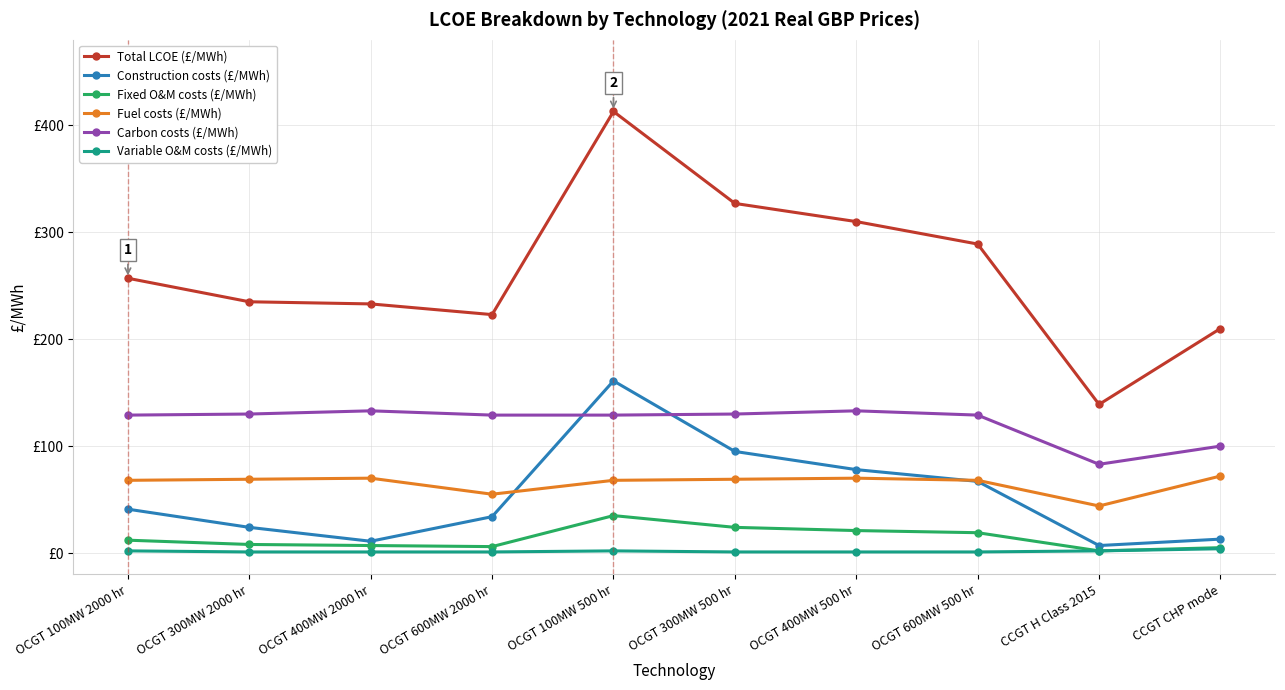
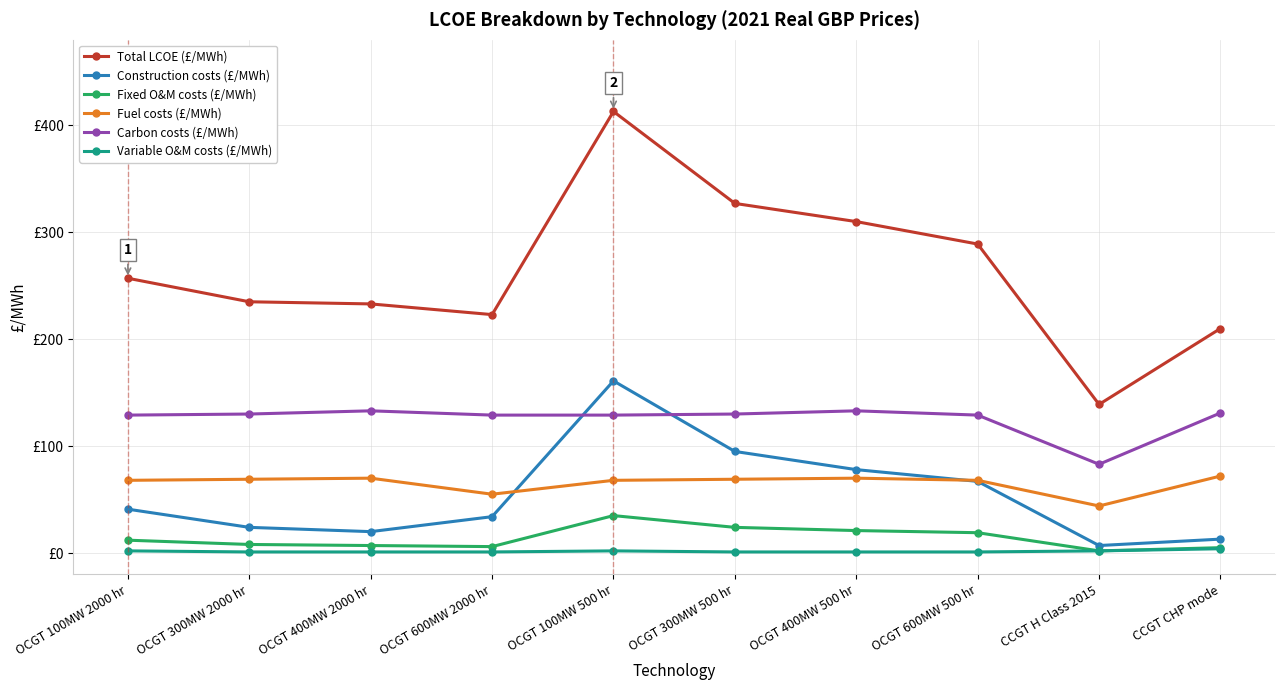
  {
    "Total LCOE (£/MWh)": {
      "OCGT 300MW 2000 hr": "£235",
      "OCGT 400MW 2000 hr": "£233",
      "OCGT 600MW 2000 hr": "£223",
      "OCGT 300MW 500 hr": "£327",
      "OCGT 400MW 500 hr": "£310",
      "OCGT 600MW 500 hr": "£289",
      "CCGT H Class 2015": "£139",
      "CCGT CHP mode": "£210"
    },
    "Construction costs (£/MWh)": {
      "OCGT 100MW 2000 hr": "£41",
      "OCGT 300MW 2000 hr": "£24",
-     "OCGT 400MW 2000 hr": "£11",
+     "OCGT 400MW 2000 hr": "£20",
      "OCGT 600MW 2000 hr": "£34",
      "OCGT 100MW 500 hr": "£161",
      "OCGT 300MW 500 hr": "£95",
      "OCGT 400MW 500 hr": "£78",
      "CCGT H Class 2015": "£7",
      "CCGT CHP mode": "£13"
    },
    "Fuel costs (£/MWh)": {
      "OCGT 100MW 2000 hr": "£68",
      "OCGT 300MW 2000 hr": "£69",
      "OCGT 400MW 2000 hr": "£70",
      "OCGT 600MW 2000 hr": "£55",
      "OCGT 100MW 500 hr": "£68",
      "OCGT 300MW 500 hr": "£69",
      "OCGT 400MW 500 hr": "£70",
      "CCGT H Class 2015": "£44",
      "CCGT CHP mode": "£72"
    },
    "Carbon costs (£/MWh)": {
      "OCGT 100MW 2000 hr": "£129",
      "OCGT 300MW 2000 hr": "£130",
      "OCGT 400MW 2000 hr": "£133",
      "OCGT 600MW 2000 hr": "£129",
      "OCGT 100MW 500 hr": "£129",
      "OCGT 300MW 500 hr": "£130",
      "OCGT 400MW 500 hr": "£133",
      "OCGT 600MW 500 hr": "£129",
      "CCGT H Class 2015": "£83",
-     "CCGT CHP mode": "£100"
+     "CCGT CHP mode": "£131"
    }
  }
